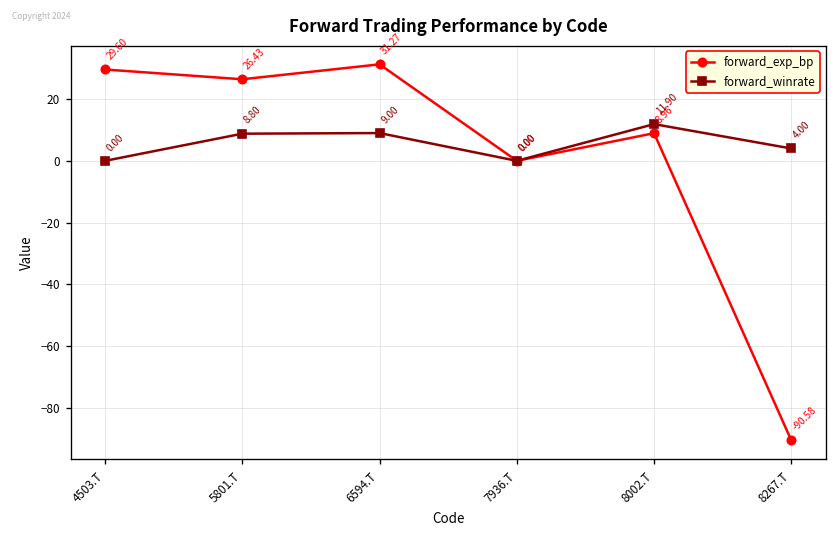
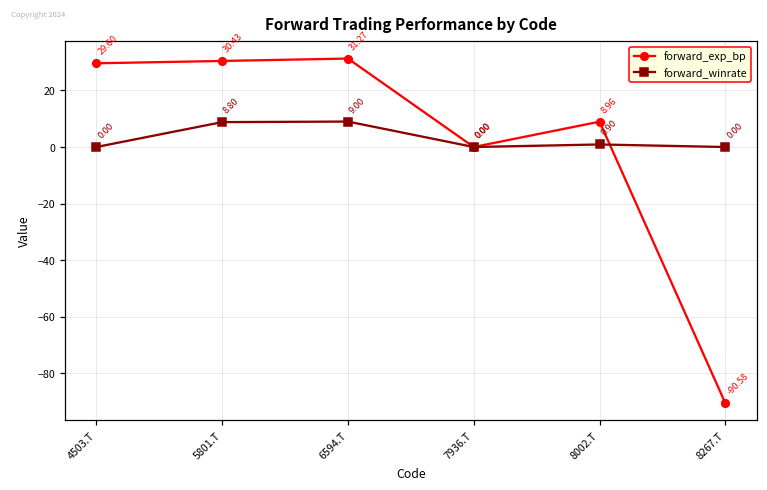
  {
    "forward_exp_bp": {
      "4503.T": 29.60,
-     "5801.T": 26.43,
+     "5801.T": 30.43,
      "6594.T": 31.27,
      "8267.T": -90.58
    },
    "forward_winrate": {
      "4503.T": 0.00,
      "5801.T": 8.80,
      "6594.T": 9.00,
-     "8002.T": 11.90,
-     "8267.T": 4.00
+     "8002.T": 0.90,
+     "8267.T": 0.00
    }
  }
